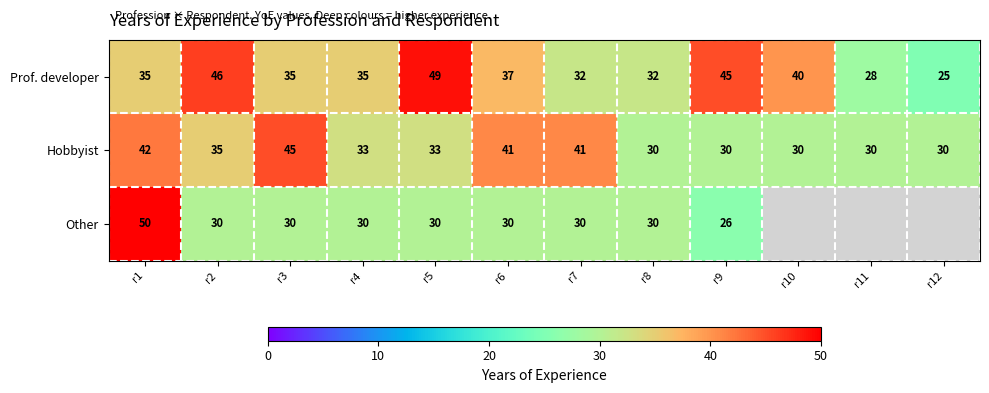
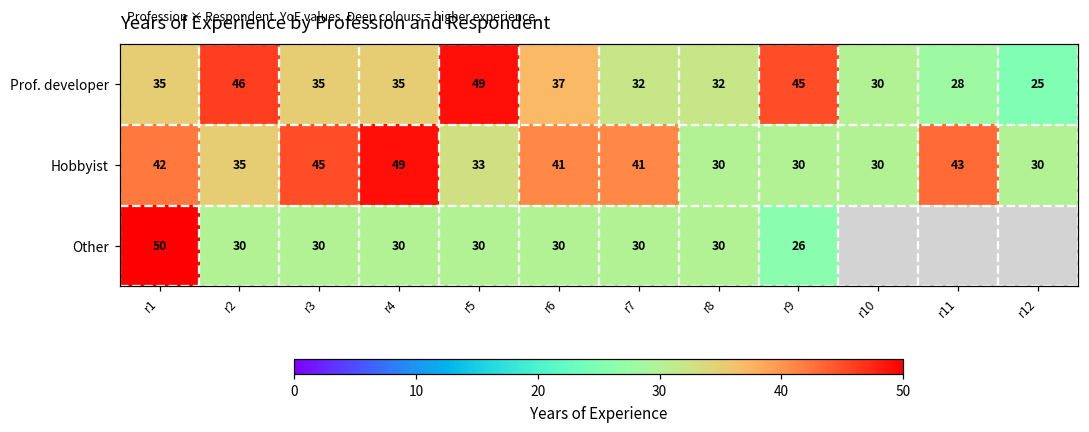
  {
    "Prof. developer": {
      "r1": 35,
      "r2": 46,
      "r3": 35,
      "r4": 35,
      "r5": 49,
      "r6": 37,
      "r7": 32,
      "r8": 32,
      "r9": 45,
-     "r10": 40,
+     "r10": 30,
      "r11": 28,
      "r12": 25
    },
    "Hobbyist": {
      "r1": 42,
      "r2": 35,
      "r3": 45,
-     "r4": 33,
+     "r4": 49,
      "r5": 33,
      "r6": 41,
      "r7": 41,
      "r8": 30,
      "r9": 30,
      "r10": 30,
-     "r11": 30,
+     "r11": 43,
      "r12": 30
    },
    "Other": {
      "r1": 50,
      "r2": 30,
      "r3": 30,
      "r4": 30,
      "r5": 30,
      "r6": 30,
      "r7": 30,
      "r8": 30,
      "r9": 26
    }
  }
